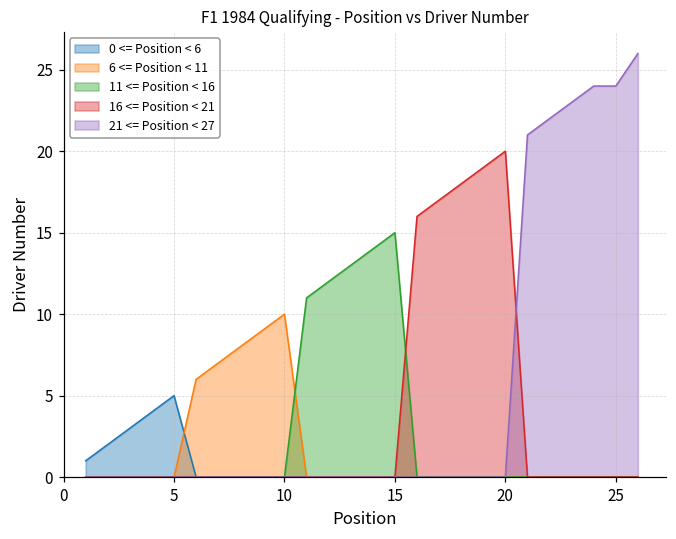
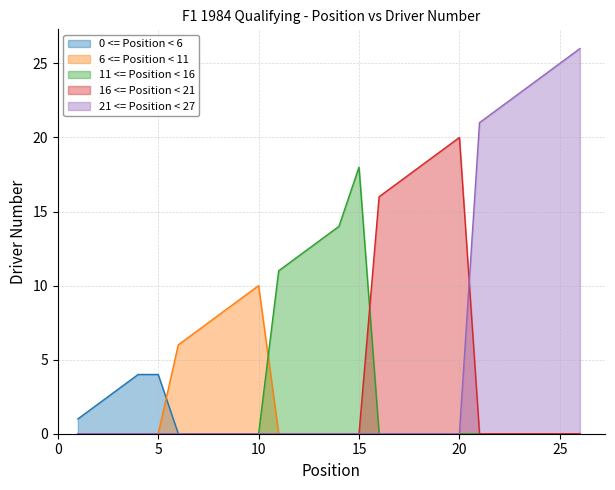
  {
    "0 <= Position < 6": {
-     "5": 5
+     "5": 4
    },
    "11 <= Position < 16": {
-     "15": 15
+     "15": 18
    },
    "21 <= Position < 27": {
-     "25": 24
+     "25": 25
    }
  }
